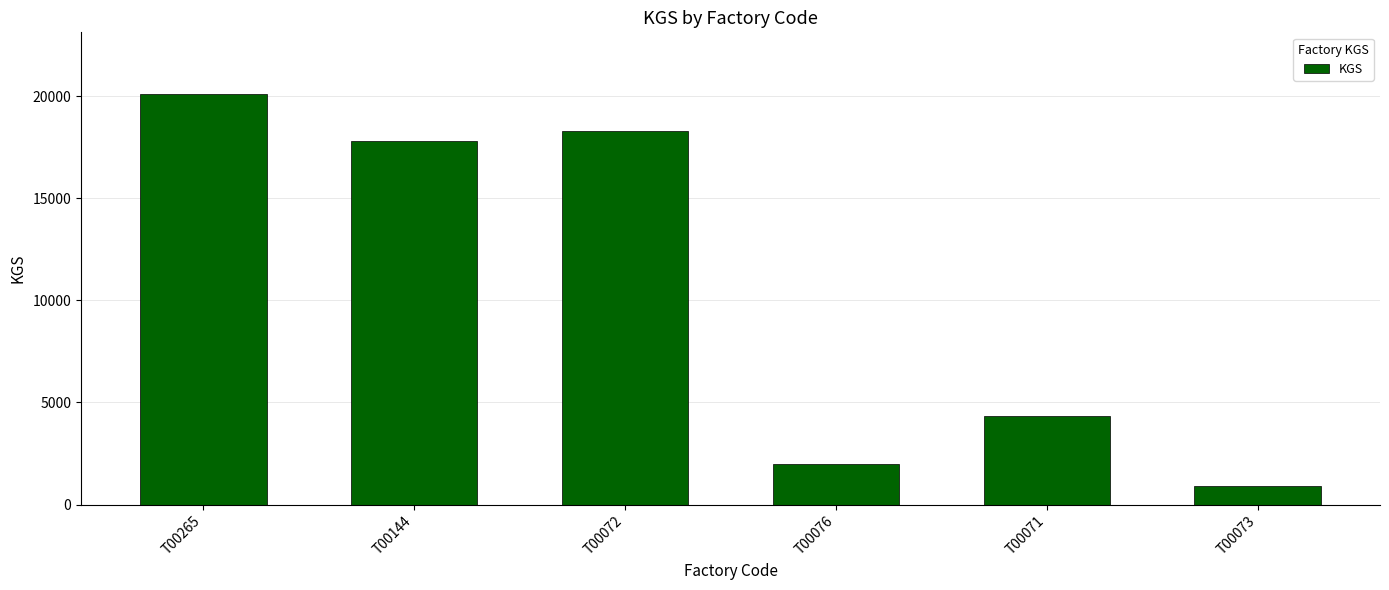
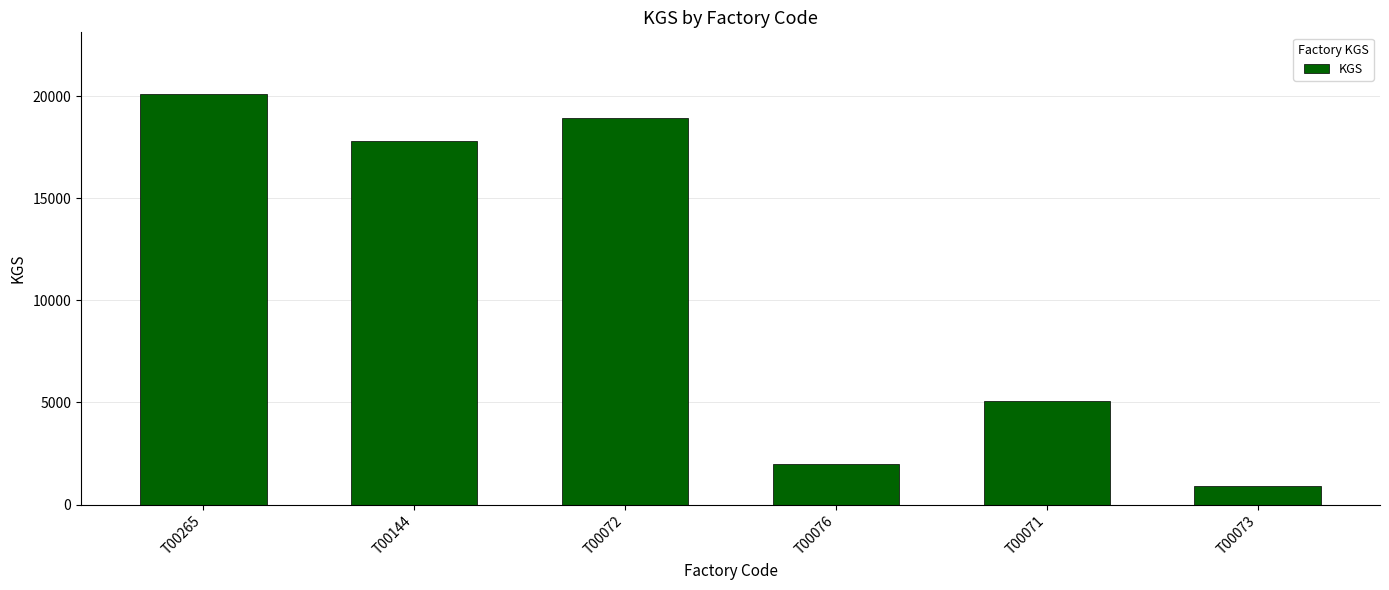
  {
    "T00265": 20100,
    "T00144": 17800,
-   "T00072": 18300,
+   "T00072": 18900,
    "T00076": 2000,
-   "T00071": 4300,
+   "T00071": 5100,
    "T00073": 900
  }
